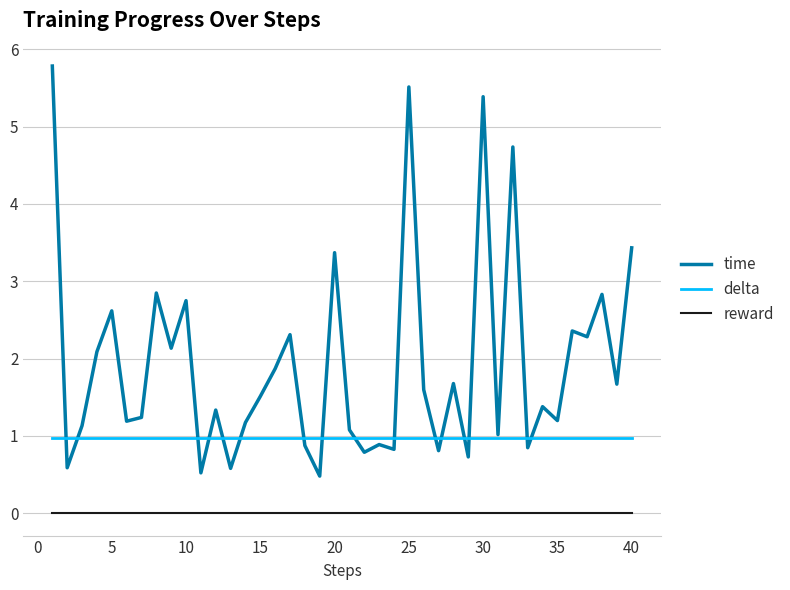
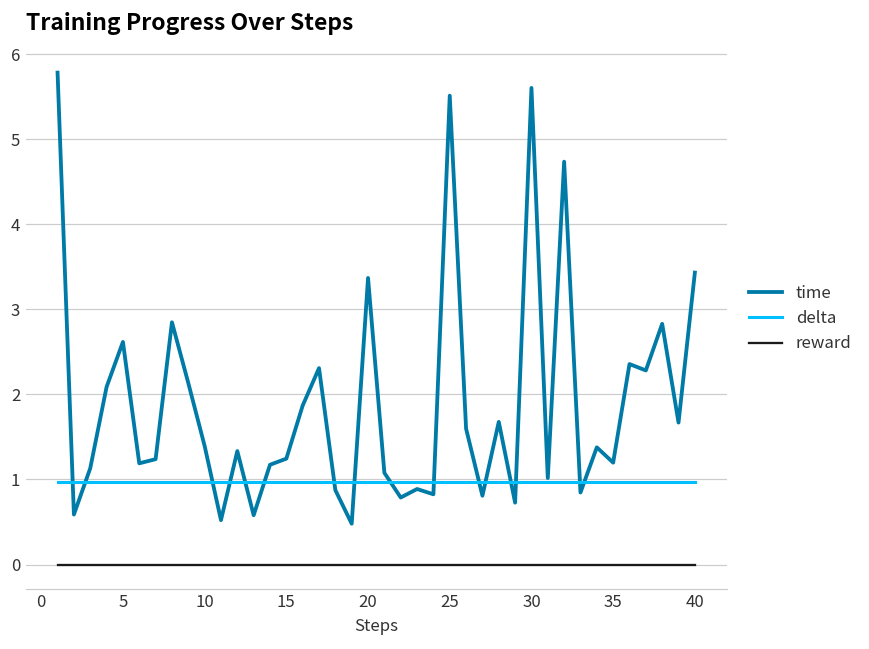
  {
    "time": {
      "5": 2.6,
-     "10": 2.7,
-     "15": 1.5,
+     "10": 1.4,
+     "15": 1.2,
      "20": 3.4,
      "25": 5.5,
-     "30": 5.4,
+     "30": 5.6,
      "35": 1.2,
      "40": 3.4
    },
    "delta": {
      "5": 1.0,
      "10": 1.0,
      "15": 1.0,
      "20": 1.0,
      "25": 1.0,
      "30": 1.0,
      "35": 1.0,
      "40": 1.0
    },
    "reward": {
      "5": 0.0,
      "10": 0.0,
      "15": 0.0,
      "20": 0.0,
      "25": 0.0,
      "30": 0.0,
      "35": 0.0,
      "40": 0.0
    }
  }
